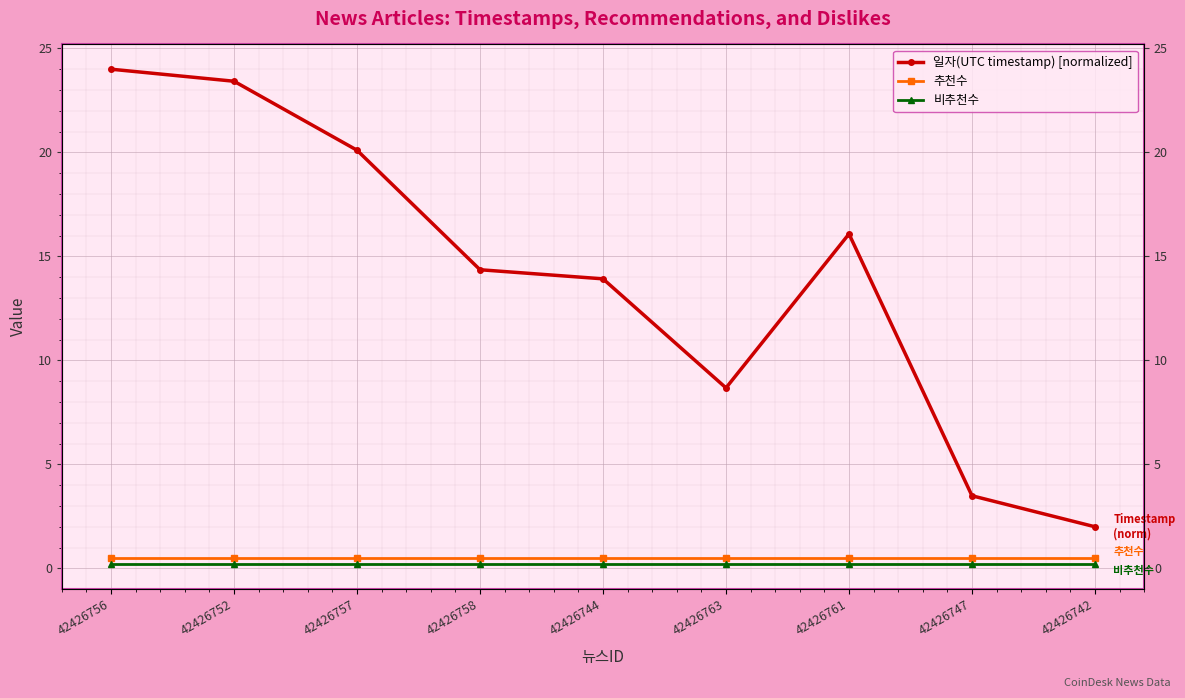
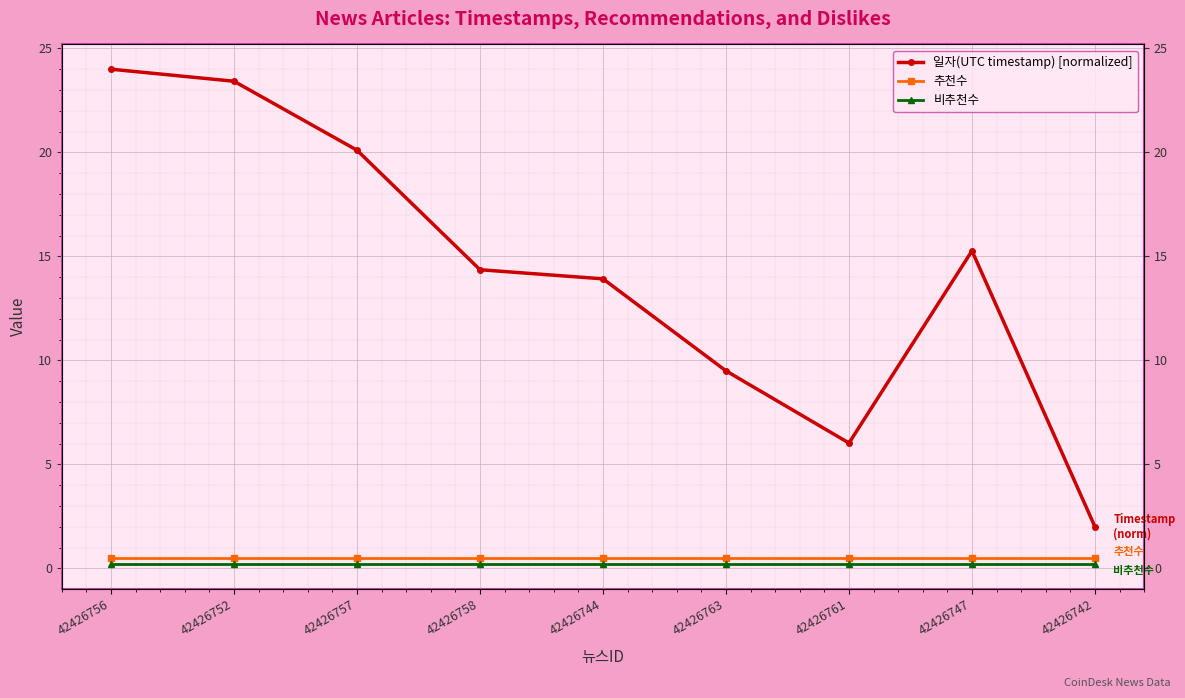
  {
    "일자(UTC timestamp) [normalized]": {
      "42426756": 24.0,
      "42426752": 23.4,
      "42426757": 20.1,
      "42426758": 14.4,
      "42426744": 13.9,
-     "42426763": 8.7,
-     "42426761": 16.1,
-     "42426747": 3.5,
+     "42426763": 9.5,
+     "42426761": 6.0,
+     "42426747": 15.3,
      "42426742": 2.0
    },
    "추천수": {
      "42426756": 0.5,
      "42426752": 0.5,
      "42426757": 0.5,
      "42426758": 0.5,
      "42426744": 0.5,
      "42426763": 0.5,
      "42426761": 0.5,
      "42426747": 0.5,
      "42426742": 0.5
    },
    "비추천수": {
      "42426756": 0.2,
      "42426752": 0.2,
      "42426757": 0.2,
      "42426758": 0.2,
      "42426744": 0.2,
      "42426763": 0.2,
      "42426761": 0.2,
      "42426747": 0.2,
      "42426742": 0.2
    }
  }
